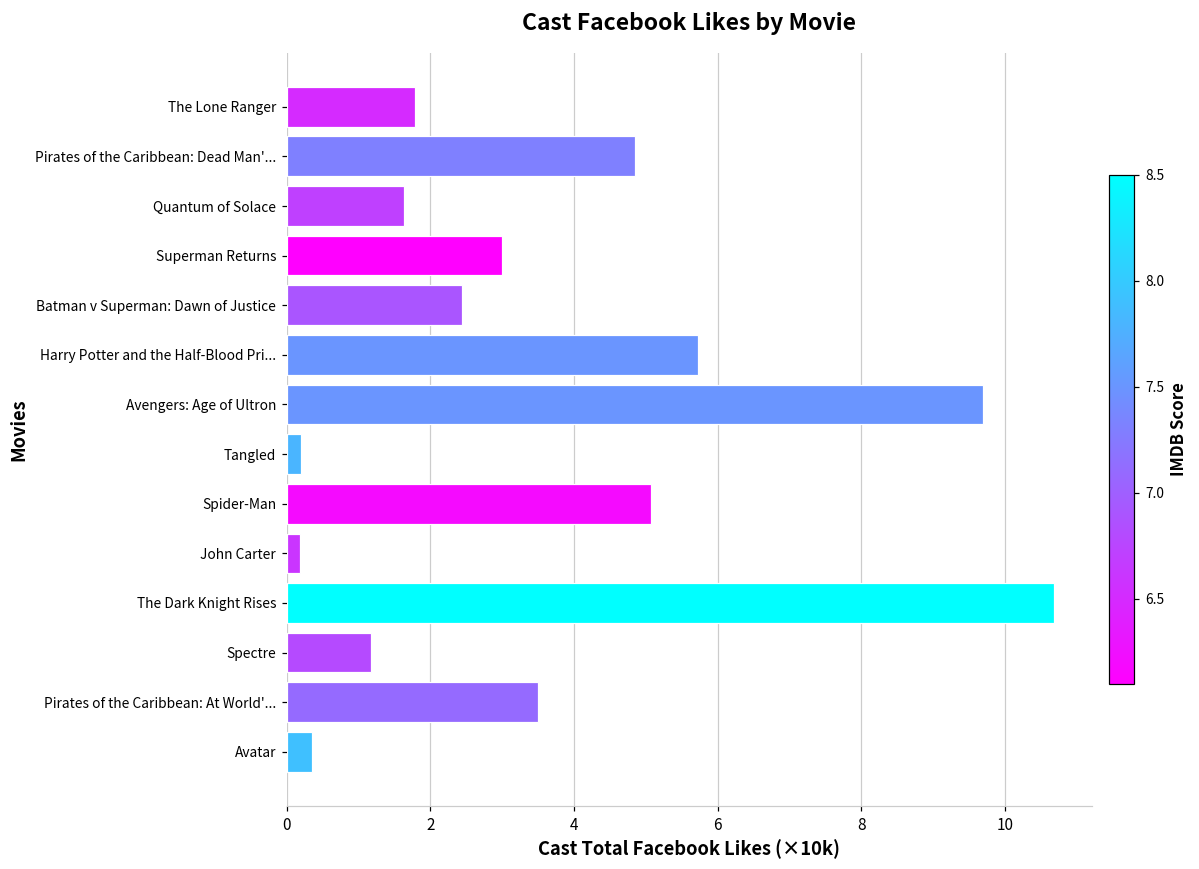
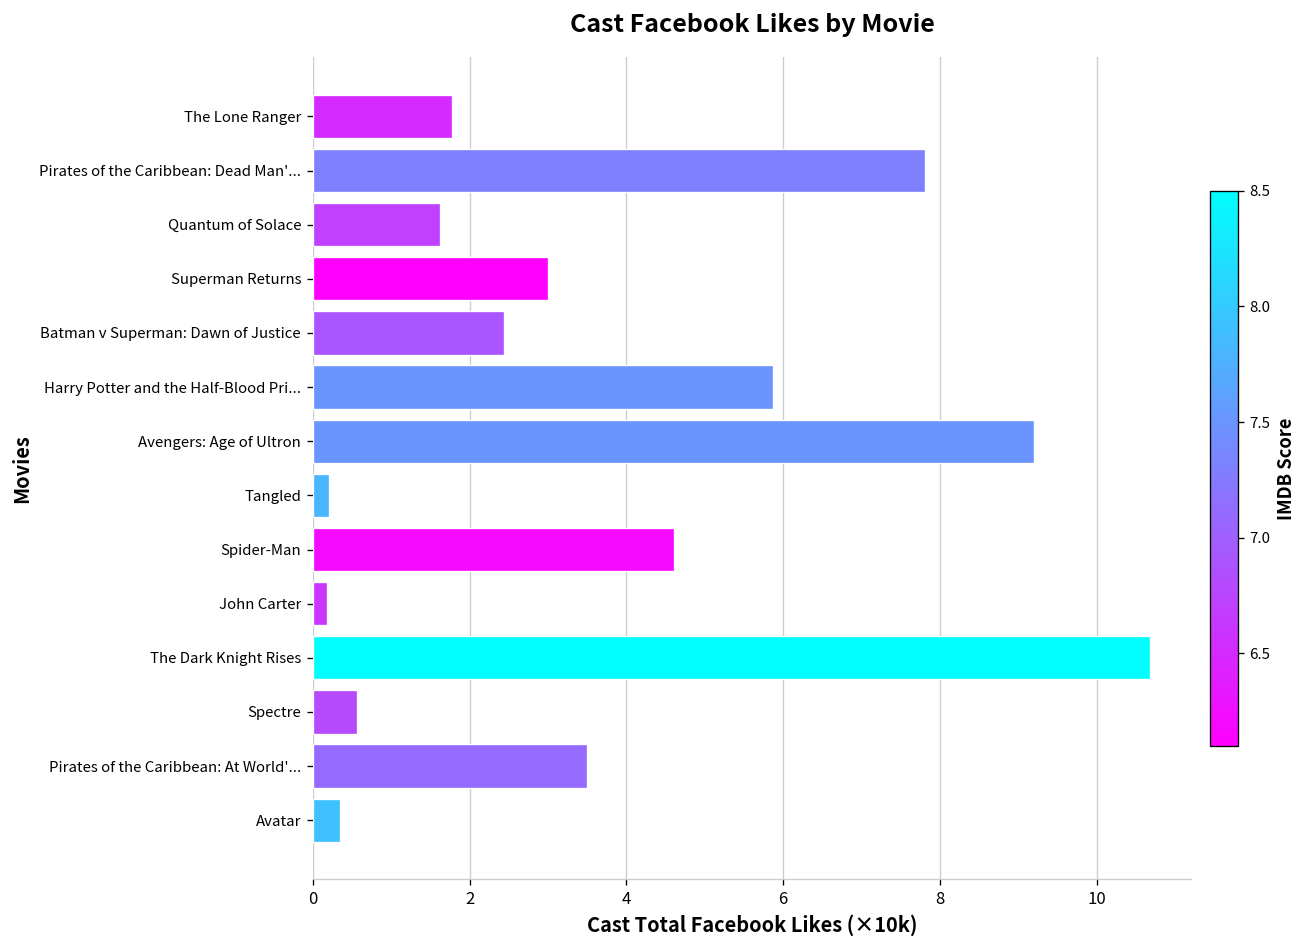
  {
    "The Lone Ranger": 1.8,
-   "Pirates of the Caribbean: Dead Man'...": 4.8,
+   "Pirates of the Caribbean: Dead Man'...": 7.8,
    "Quantum of Solace": 1.6,
    "Superman Returns": 3.0,
    "Batman v Superman: Dawn of Justice": 2.4,
-   "Harry Potter and the Half-Blood Pri...": 5.7,
-   "Avengers: Age of Ultron": 9.7,
+   "Harry Potter and the Half-Blood Pri...": 5.9,
+   "Avengers: Age of Ultron": 9.2,
    "Tangled": 0.2,
-   "Spider-Man": 5.1,
+   "Spider-Man": 4.6,
    "John Carter": 0.2,
    "The Dark Knight Rises": 10.7,
-   "Spectre": 1.2,
+   "Spectre": 0.6,
    "Pirates of the Caribbean: At World'...": 3.5,
    "Avatar": 0.3
  }
